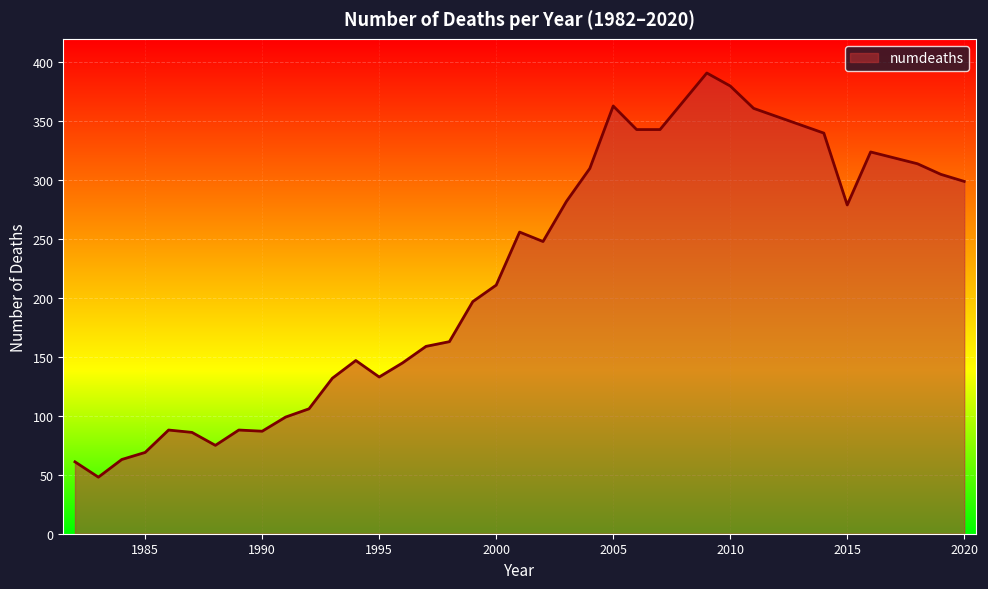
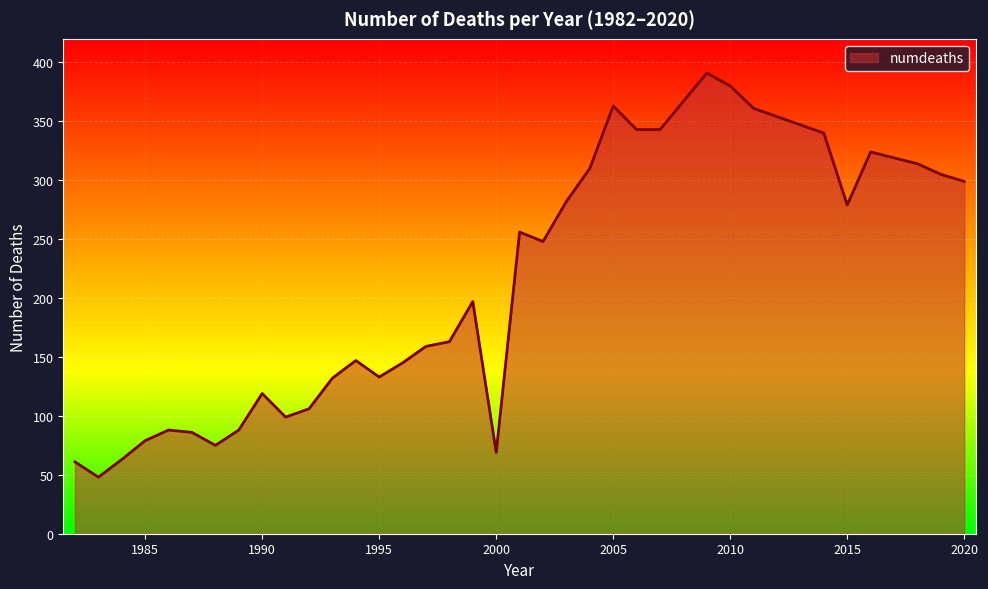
  {
-   "1985": 69,
-   "1990": 87,
+   "1985": 79,
+   "1990": 119,
    "1995": 133,
-   "2000": 211,
+   "2000": 69,
    "2005": 363,
    "2010": 380,
    "2015": 279,
    "2020": 299
  }
